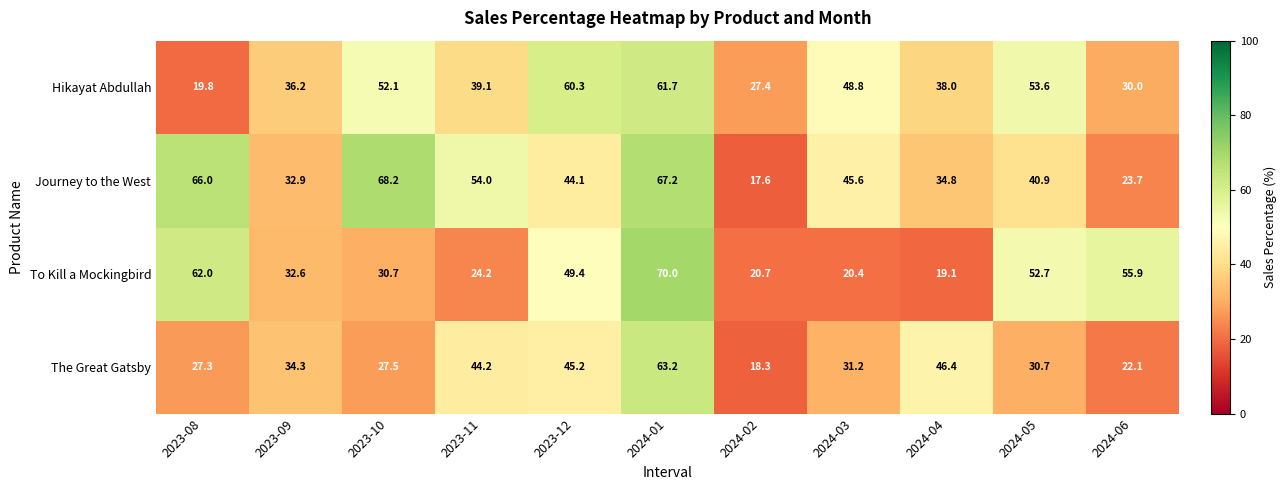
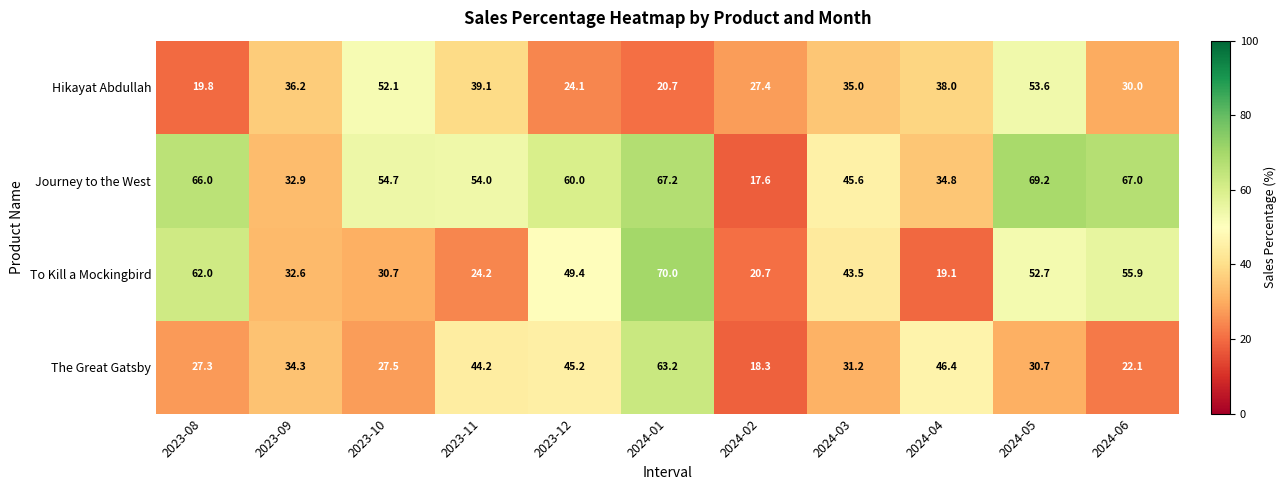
  {
    "Hikayat Abdullah": {
      "2023-08": 19.8,
      "2023-09": 36.2,
      "2023-10": 52.1,
      "2023-11": 39.1,
-     "2023-12": 60.3,
-     "2024-01": 61.7,
+     "2023-12": 24.1,
+     "2024-01": 20.7,
      "2024-02": 27.4,
-     "2024-03": 48.8,
+     "2024-03": 35.0,
      "2024-04": 38.0,
      "2024-05": 53.6,
      "2024-06": 30.0
    },
    "Journey to the West": {
      "2023-08": 66.0,
      "2023-09": 32.9,
-     "2023-10": 68.2,
+     "2023-10": 54.7,
      "2023-11": 54.0,
-     "2023-12": 44.1,
+     "2023-12": 60.0,
      "2024-01": 67.2,
      "2024-02": 17.6,
      "2024-03": 45.6,
      "2024-04": 34.8,
-     "2024-05": 40.9,
-     "2024-06": 23.7
+     "2024-05": 69.2,
+     "2024-06": 67.0
    },
    "To Kill a Mockingbird": {
      "2023-08": 62.0,
      "2023-09": 32.6,
      "2023-10": 30.7,
      "2023-11": 24.2,
      "2023-12": 49.4,
      "2024-01": 70.0,
      "2024-02": 20.7,
-     "2024-03": 20.4,
+     "2024-03": 43.5,
      "2024-04": 19.1,
      "2024-05": 52.7,
      "2024-06": 55.9
    },
    "The Great Gatsby": {
      "2023-08": 27.3,
      "2023-09": 34.3,
      "2023-10": 27.5,
      "2023-11": 44.2,
      "2023-12": 45.2,
      "2024-01": 63.2,
      "2024-02": 18.3,
      "2024-03": 31.2,
      "2024-04": 46.4,
      "2024-05": 30.7,
      "2024-06": 22.1
    }
  }
